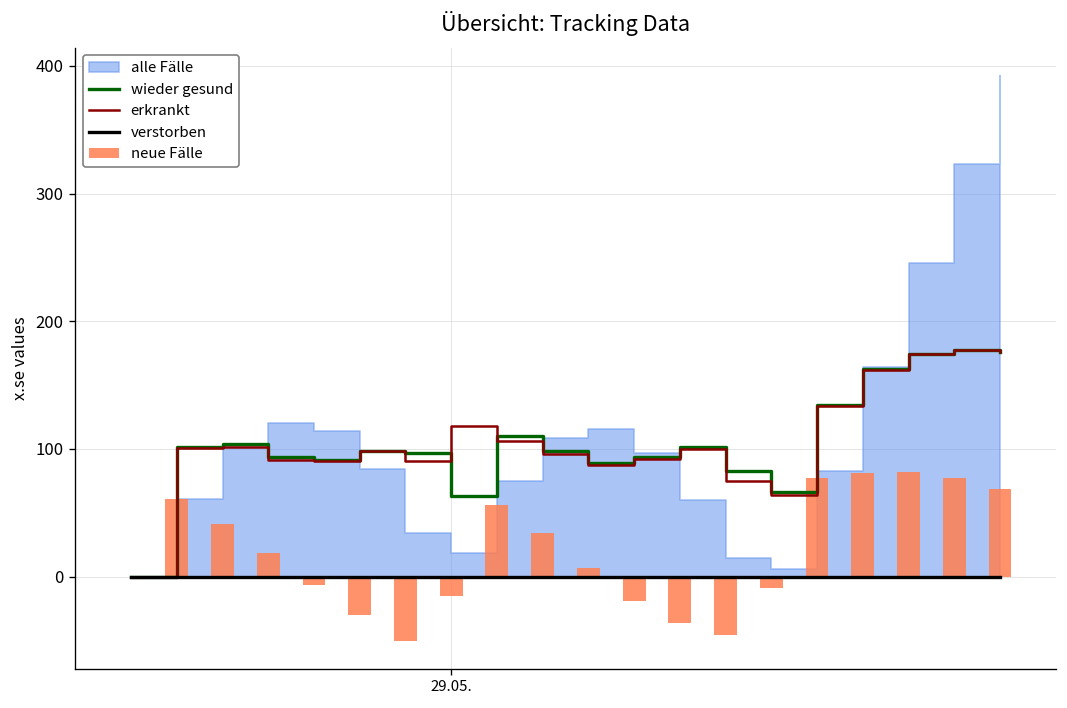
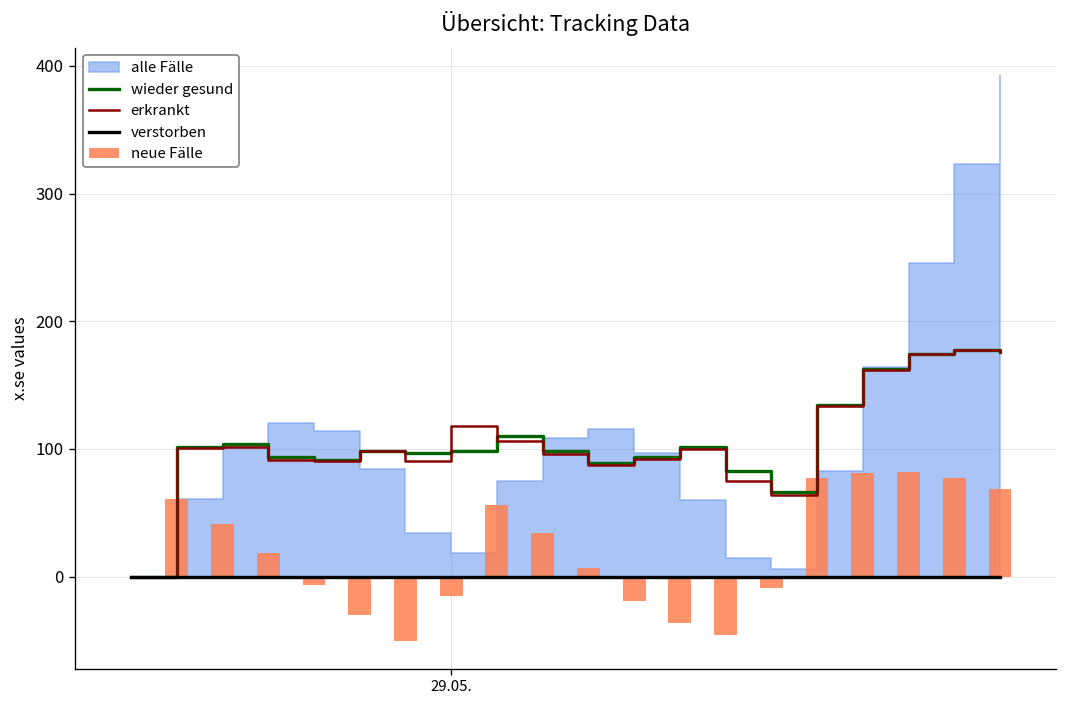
  {
    "wieder gesund": {
-     "29.05.": 63
+     "29.05.": 98
    },
    "neue Fälle": {
      "29.05.": -15
    },
    "erkrankt": {
      "29.05.": 118
    },
    "verstorben": {
      "29.05.": 0
    }
  }
